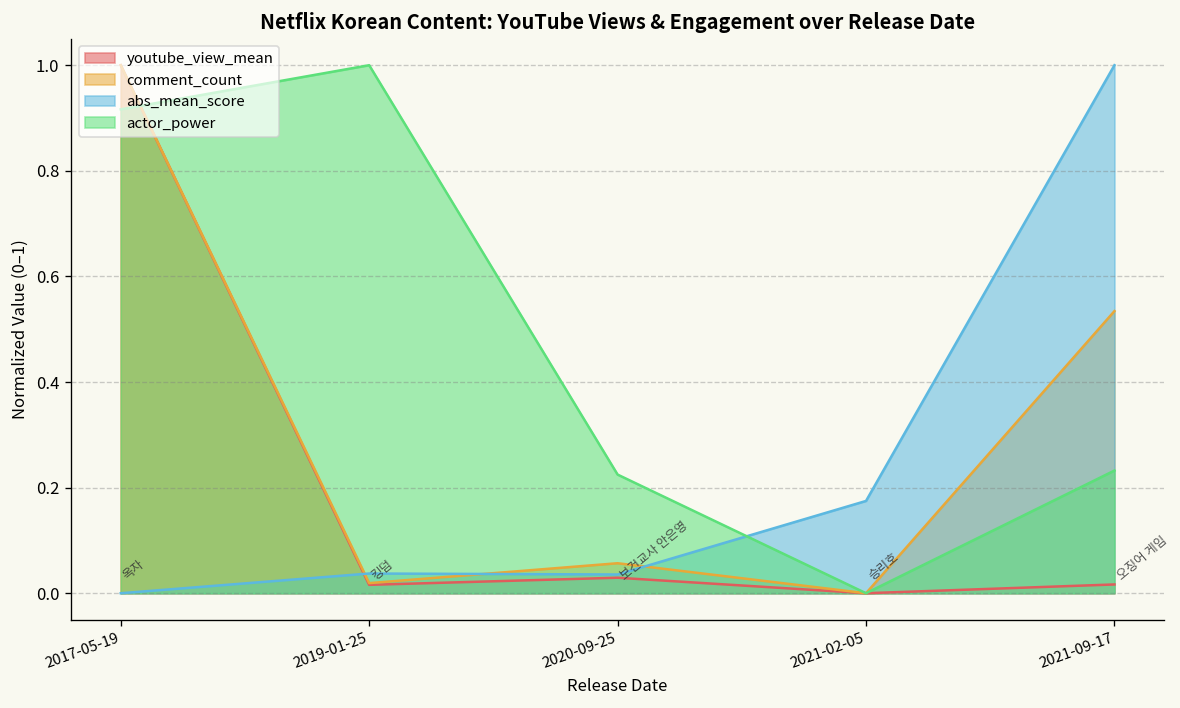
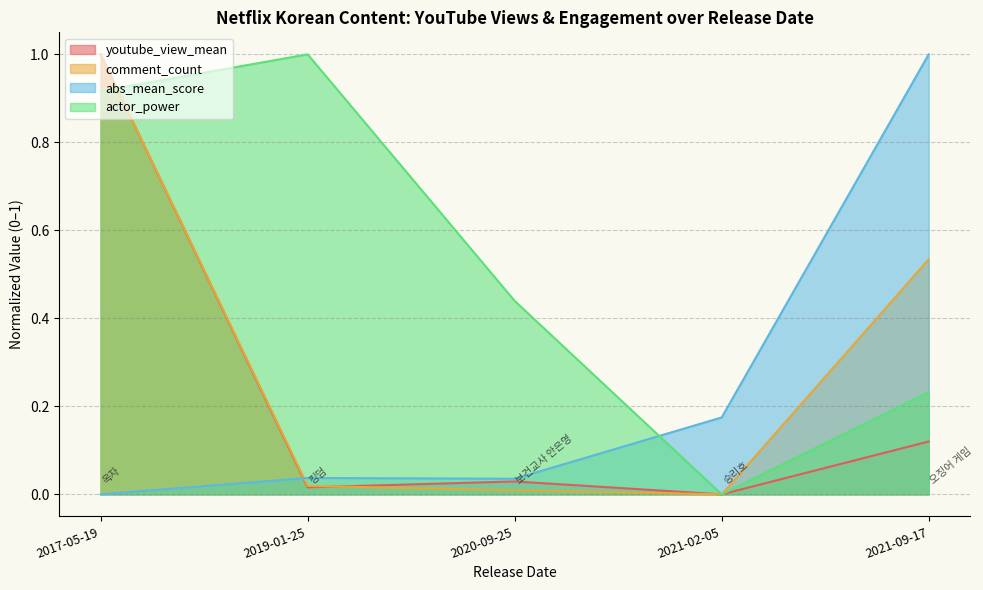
  {
    "youtube_view_mean": {
      "2020-09-25": 0.03,
-     "2021-09-17": 0.02
+     "2021-09-17": 0.12
    },
    "comment_count": {
-     "2020-09-25": 0.06,
+     "2020-09-25": 0.01,
      "2021-09-17": 0.53
    },
    "abs_mean_score": {
      "2017-05-19": 0.00,
      "2019-01-25": 0.04,
      "2020-09-25": 0.04,
      "2021-02-05": 0.17,
      "2021-09-17": 1.00
    },
    "actor_power": {
      "2019-01-25": 1.00,
-     "2020-09-25": 0.22,
+     "2020-09-25": 0.44,
      "2021-09-17": 0.23
    }
  }
